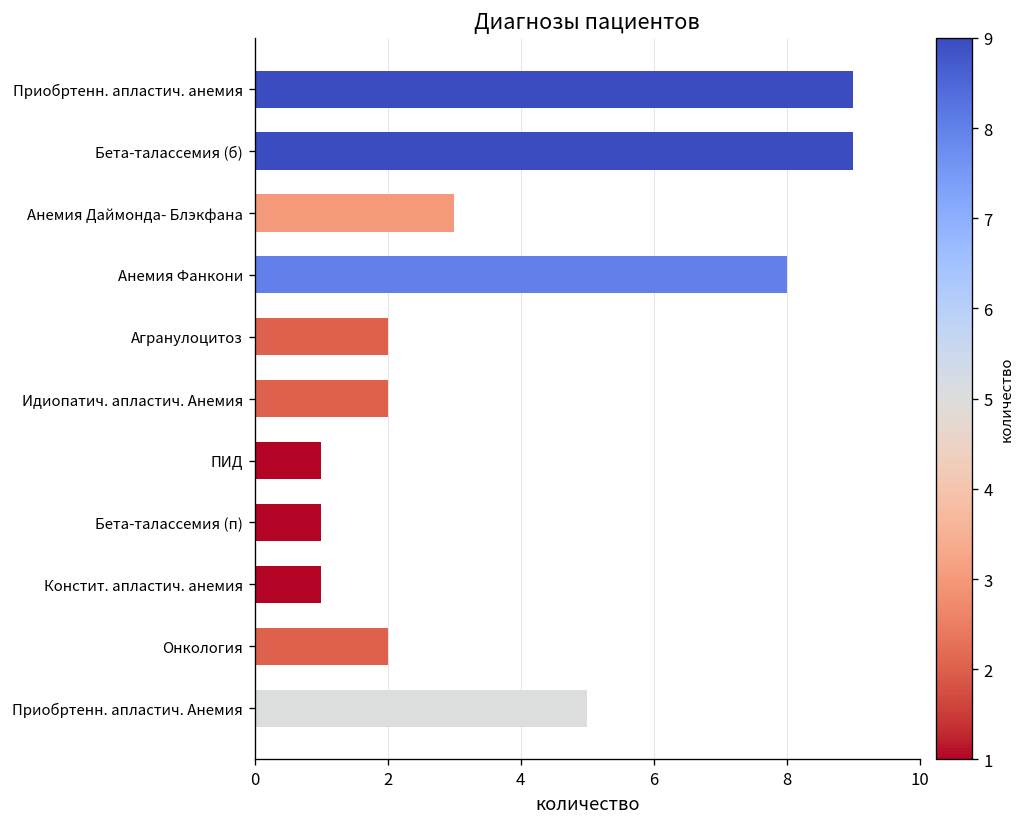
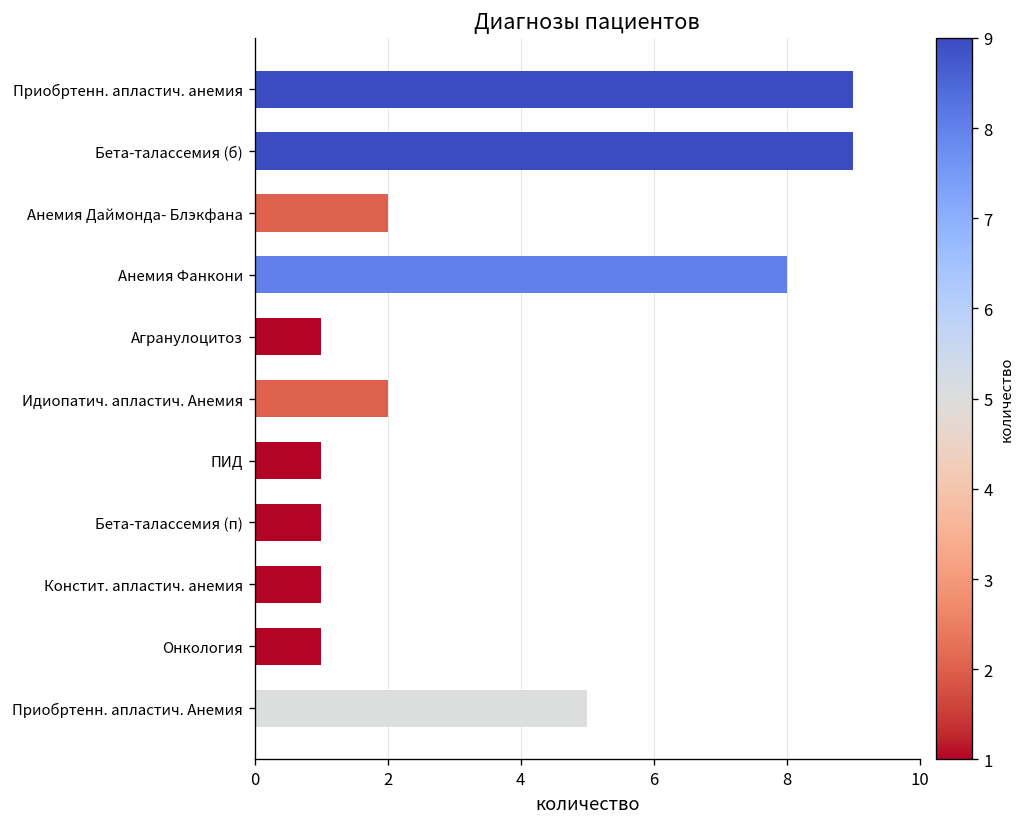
  {
    "Приобртенн. апластич. анемия": 9,
    "Бета-талассемия (б)": 9,
-   "Анемия Даймонда- Блэкфана": 3,
+   "Анемия Даймонда- Блэкфана": 2,
    "Анемия Фанкони": 8,
-   "Агранулоцитоз": 2,
+   "Агранулоцитоз": 1,
    "Идиопатич. апластич. Анемия": 2,
    "ПИД": 1,
    "Бета-талассемия (п)": 1,
    "Констит. апластич. анемия": 1,
-   "Онкология": 2,
+   "Онкология": 1,
    "Приобртенн. апластич. Анемия": 5
  }
